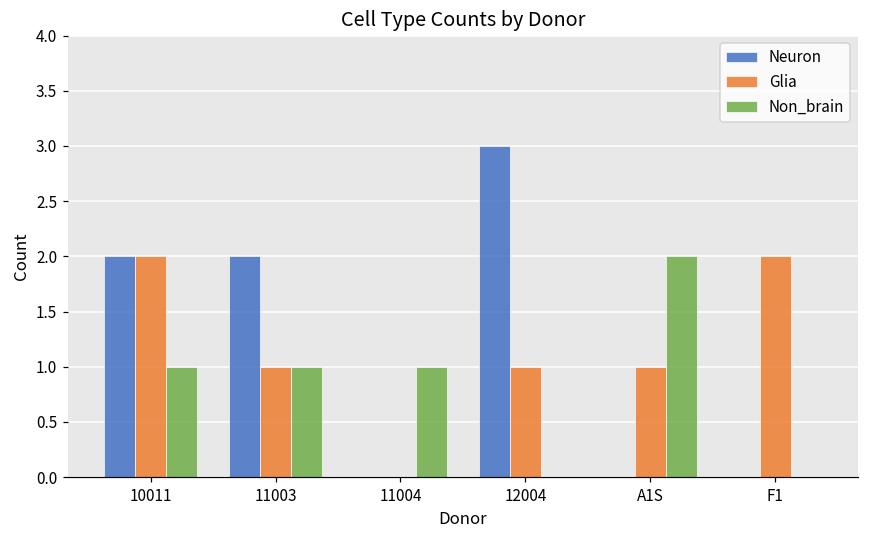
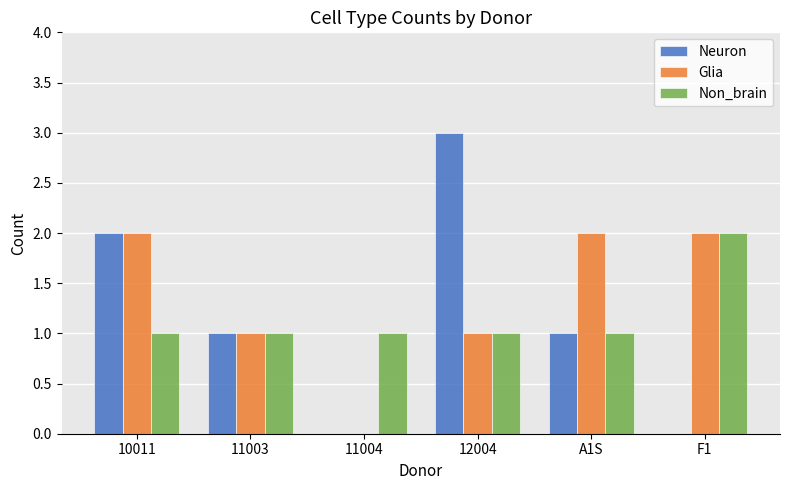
  {
    "Neuron": {
      "10011": 2,
-     "11003": 2,
+     "11003": 1,
      "11004": 0,
      "12004": 3,
-     "A1S": 0,
+     "A1S": 1,
      "F1": 0
    },
    "Glia": {
      "10011": 2,
      "11003": 1,
      "11004": 0,
      "12004": 1,
-     "A1S": 1,
+     "A1S": 2,
      "F1": 2
    },
    "Non_brain": {
      "10011": 1,
      "11003": 1,
      "11004": 1,
-     "12004": 0,
-     "A1S": 2,
-     "F1": 0
+     "12004": 1,
+     "A1S": 1,
+     "F1": 2
    }
  }
